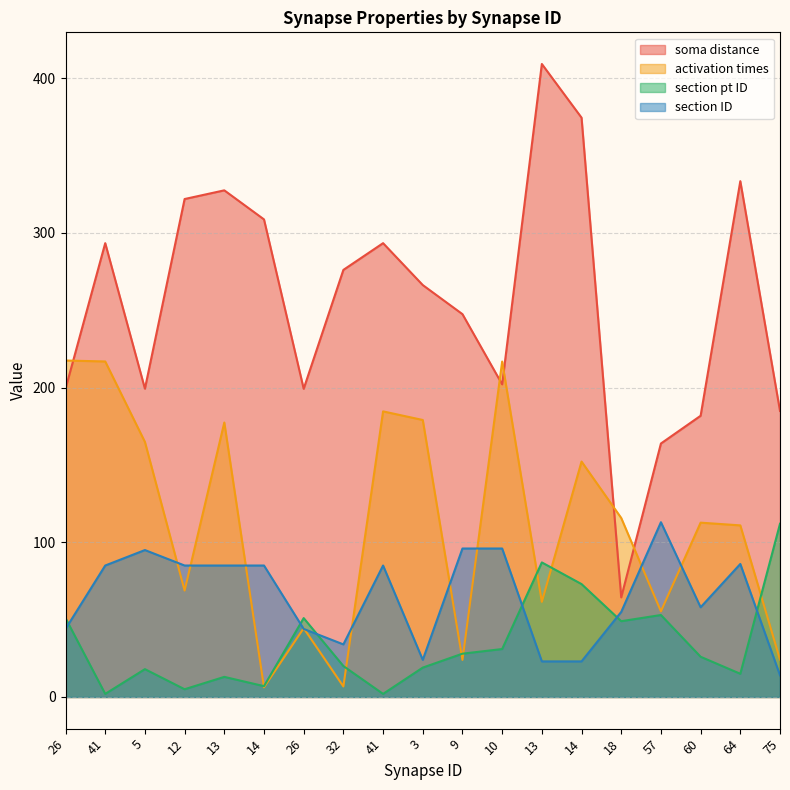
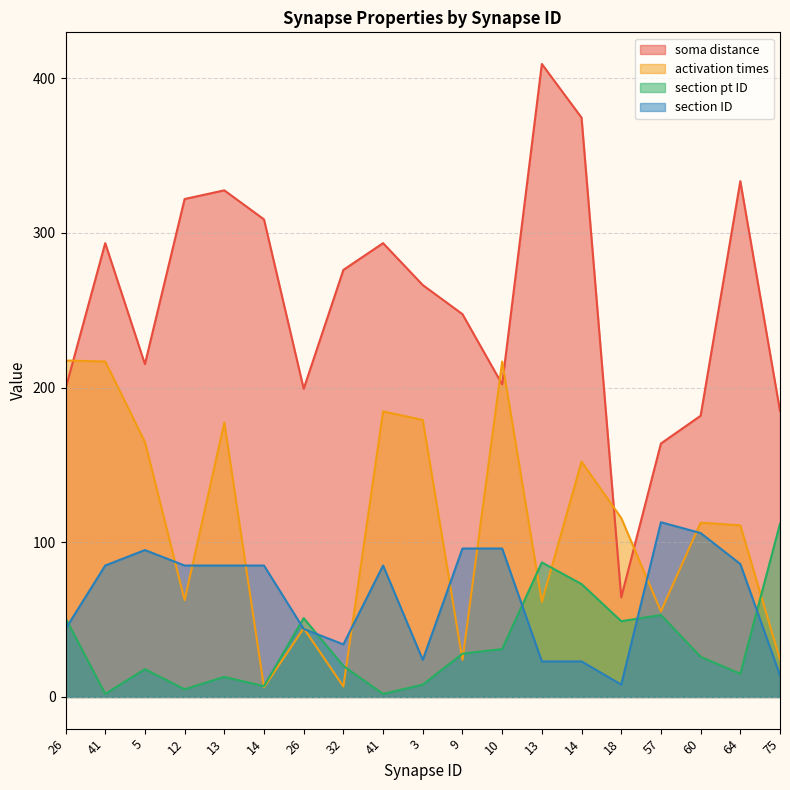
  {
    "soma distance": {
-     "5": 199,
+     "5": 215,
      "12": 322,
      "32": 276,
      "3": 266,
      "9": 248,
      "10": 202,
      "18": 64,
      "57": 164,
      "60": 182,
      "64": 334,
      "75": 185
    },
    "activation times": {
      "5": 165,
-     "12": 69,
+     "12": 63,
      "32": 7,
      "3": 179,
      "9": 24,
      "10": 217,
      "18": 116,
      "57": 55,
      "60": 113,
      "64": 111,
      "75": 24
    },
    "section pt ID": {
      "5": 18,
      "12": 5,
      "32": 20,
-     "3": 19,
+     "3": 8,
      "9": 28,
      "10": 31,
      "18": 49,
      "57": 53,
      "60": 26,
      "64": 15,
      "75": 112
    },
    "section ID": {
      "5": 95,
      "12": 85,
      "32": 34,
      "3": 24,
      "9": 96,
      "10": 96,
-     "18": 55,
+     "18": 8,
      "57": 113,
-     "60": 58,
+     "60": 106,
      "64": 86,
      "75": 14
    }
  }
